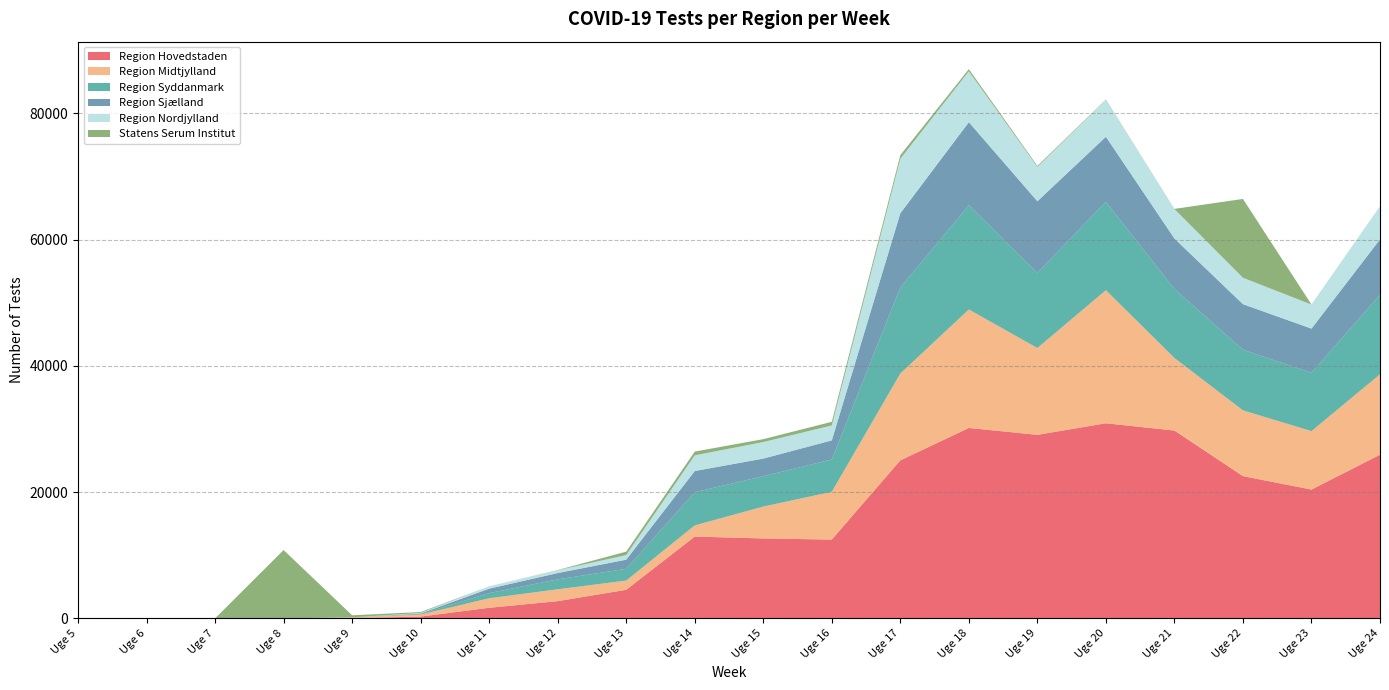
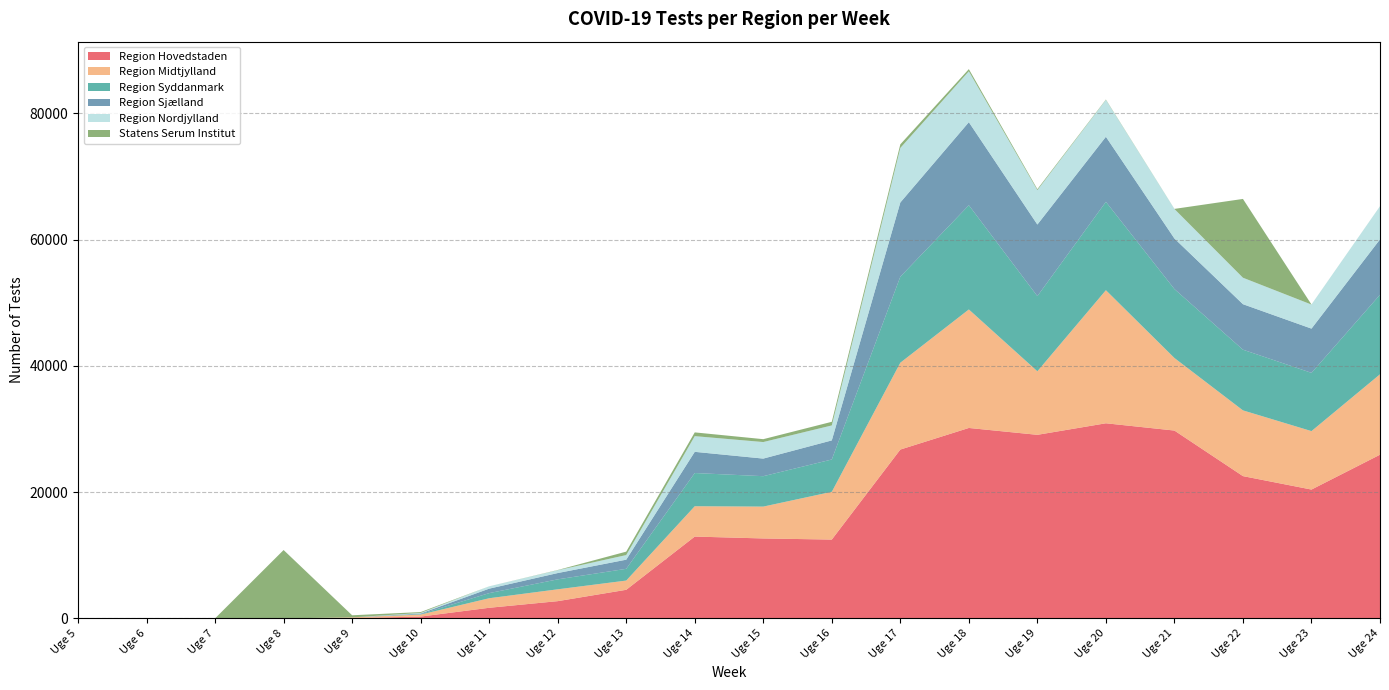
  {
    "Region Hovedstaden": {
      "Uge 11": 2000,
      "Uge 12": 3000,
      "Uge 13": 5000,
      "Uge 14": 13000,
      "Uge 15": 13000,
      "Uge 16": 12000,
-     "Uge 17": 25000,
+     "Uge 17": 27000,
      "Uge 18": 30000,
      "Uge 19": 29000,
      "Uge 20": 31000,
      "Uge 21": 30000,
      "Uge 22": 23000,
      "Uge 23": 20000,
      "Uge 24": 26000
    },
    "Region Midtjylland": {
      "Uge 11": 2000,
      "Uge 12": 2000,
      "Uge 13": 1000,
-     "Uge 14": 2000,
+     "Uge 14": 5000,
      "Uge 15": 5000,
      "Uge 16": 8000,
      "Uge 17": 14000,
      "Uge 18": 19000,
-     "Uge 19": 14000,
+     "Uge 19": 10000,
      "Uge 20": 21000,
      "Uge 21": 11000,
      "Uge 22": 10000,
      "Uge 23": 9000,
      "Uge 24": 13000
    },
    "Region Nordjylland": {
      "Uge 13": 1000,
      "Uge 14": 2000,
      "Uge 15": 3000,
      "Uge 16": 2000,
      "Uge 17": 9000,
      "Uge 22": 4000
    },
    "Statens Serum Institut": {
      "Uge 8": 11000,
      "Uge 13": 1000,
      "Uge 14": 1000,
      "Uge 15": 0,
      "Uge 16": 1000,
      "Uge 17": 1000,
      "Uge 22": 12000
    }
  }
